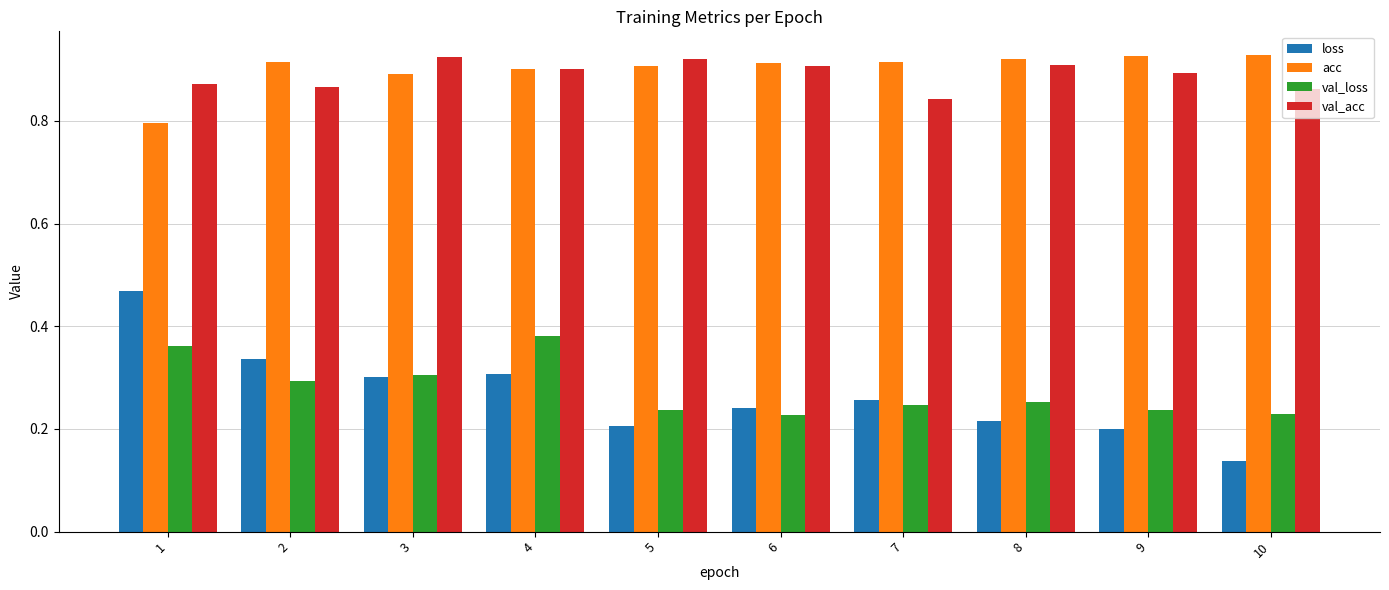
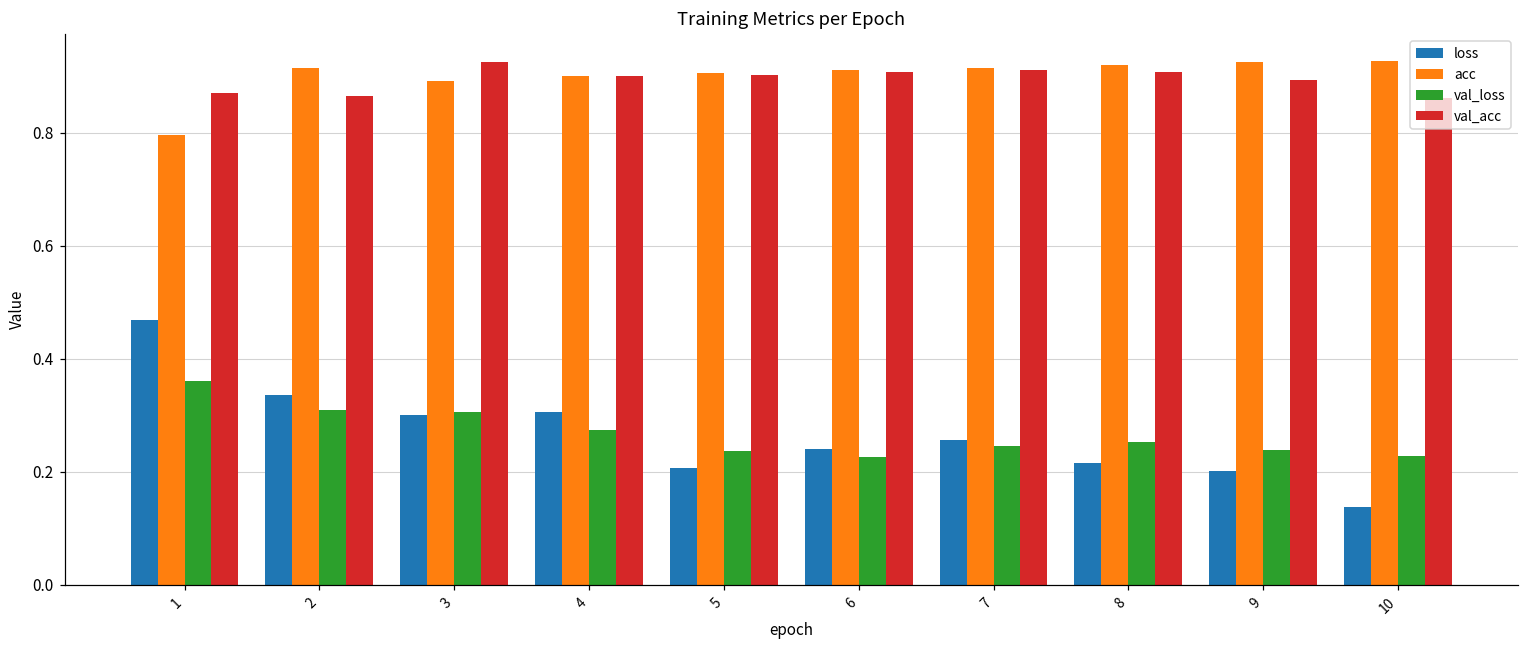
  {
    "loss": {
      "1": 0.47,
      "2": 0.34,
      "3": 0.30,
      "4": 0.31,
      "5": 0.21,
      "6": 0.24,
      "7": 0.26,
      "8": 0.21,
      "9": 0.20,
      "10": 0.14
    },
    "acc": {
      "1": 0.80,
      "2": 0.92,
      "3": 0.89,
      "4": 0.90,
      "5": 0.91,
      "6": 0.91,
      "7": 0.92,
      "8": 0.92,
      "9": 0.93,
      "10": 0.93
    },
    "val_loss": {
      "1": 0.36,
-     "2": 0.29,
+     "2": 0.31,
      "3": 0.31,
-     "4": 0.38,
+     "4": 0.27,
      "5": 0.24,
      "6": 0.23,
      "7": 0.25,
      "8": 0.25,
      "9": 0.24,
      "10": 0.23
    },
    "val_acc": {
      "1": 0.87,
      "2": 0.87,
      "3": 0.92,
      "4": 0.90,
-     "5": 0.92,
+     "5": 0.90,
      "6": 0.91,
-     "7": 0.84,
+     "7": 0.91,
      "8": 0.91,
      "9": 0.89
    }
  }
